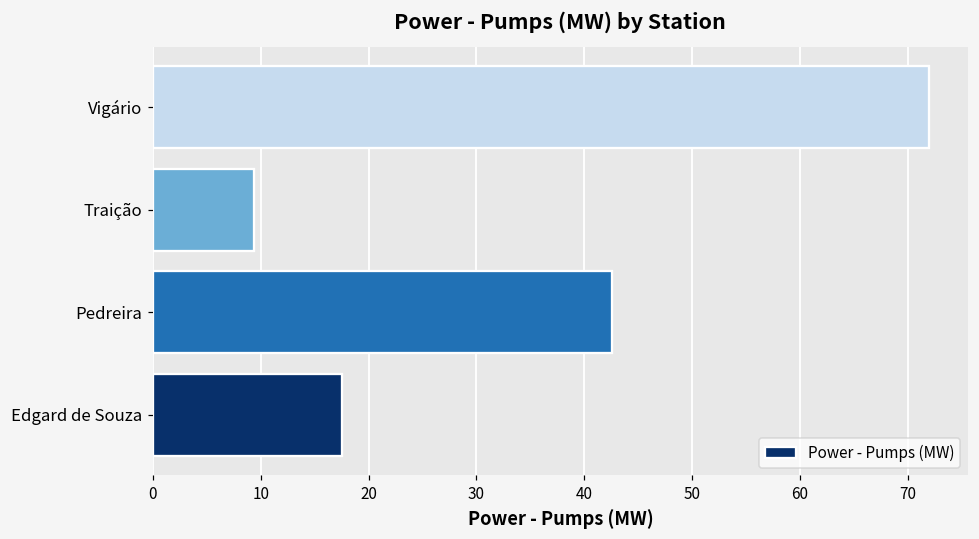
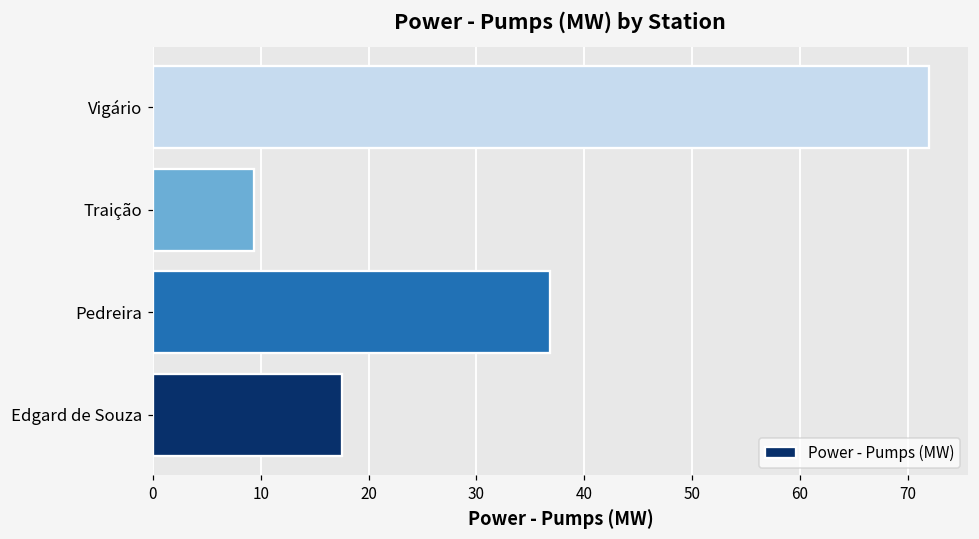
  {
    "Vigário": 72,
    "Traição": 9,
-   "Pedreira": 43,
+   "Pedreira": 37,
    "Edgard de Souza": 18
  }
